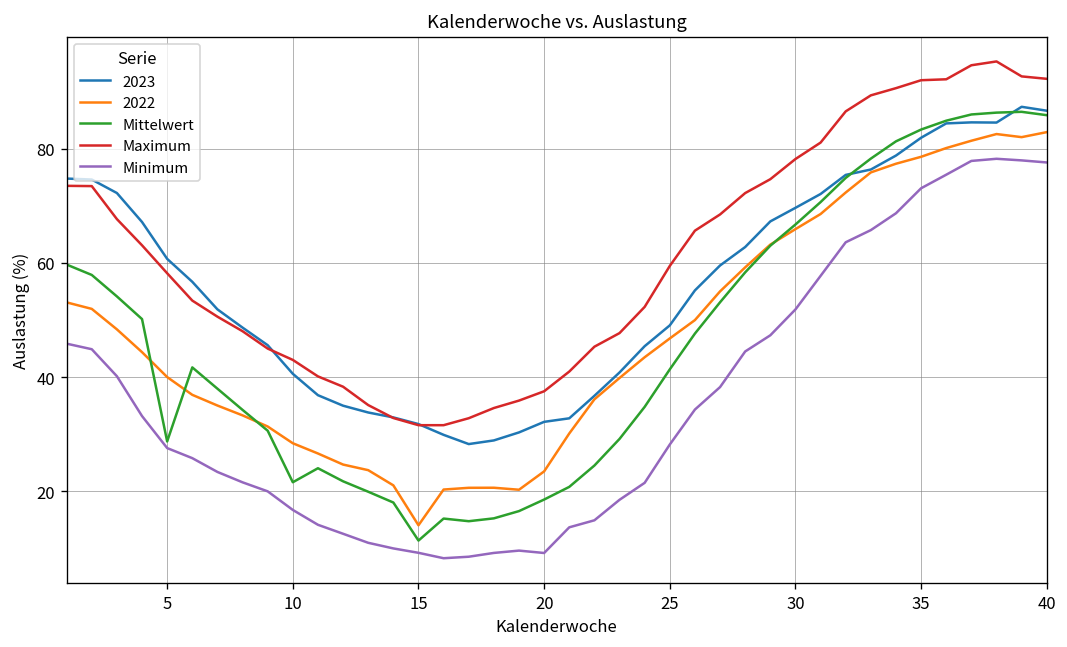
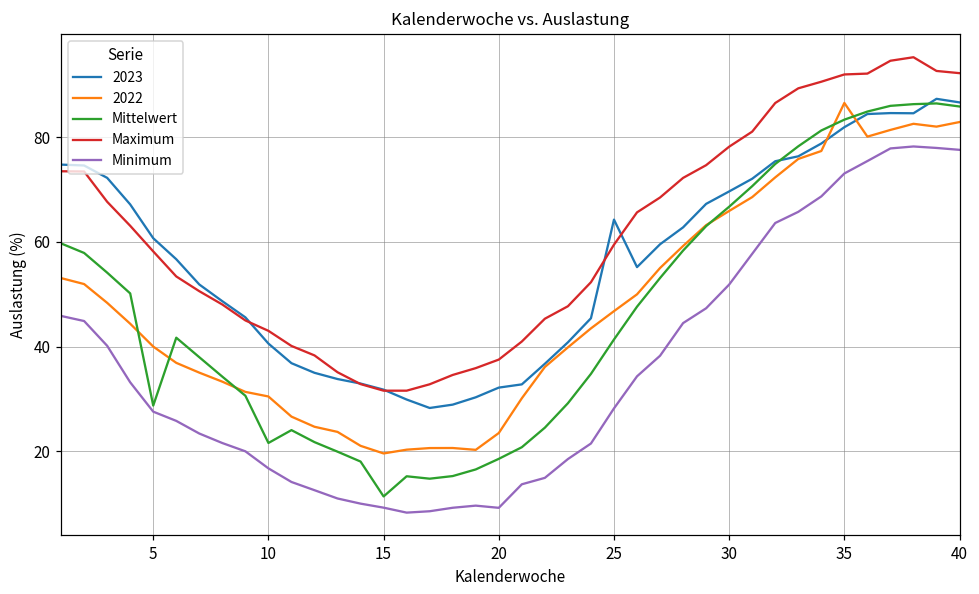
  {
    "2023": {
      "5": 61,
      "10": 41,
      "20": 32,
-     "25": 49,
+     "25": 64,
      "30": 70,
      "35": 82,
      "40": 87
    },
    "2022": {
      "5": 40,
-     "10": 28,
-     "15": 14,
+     "10": 30,
+     "15": 20,
      "20": 23,
      "25": 47,
      "30": 66,
-     "35": 79,
+     "35": 87,
      "40": 83
    },
    "Mittelwert": {
      "5": 29,
      "10": 22,
      "15": 11,
      "20": 19,
      "25": 41,
      "30": 67,
      "35": 83,
      "40": 86
    },
    "Maximum": {
      "5": 58,
      "10": 43,
      "20": 38,
      "25": 59,
      "30": 78,
      "35": 92,
      "40": 92
    },
    "Minimum": {
      "5": 28,
      "10": 17,
      "15": 9,
      "20": 9,
      "25": 28,
      "30": 52,
      "35": 73,
      "40": 78
    }
  }
